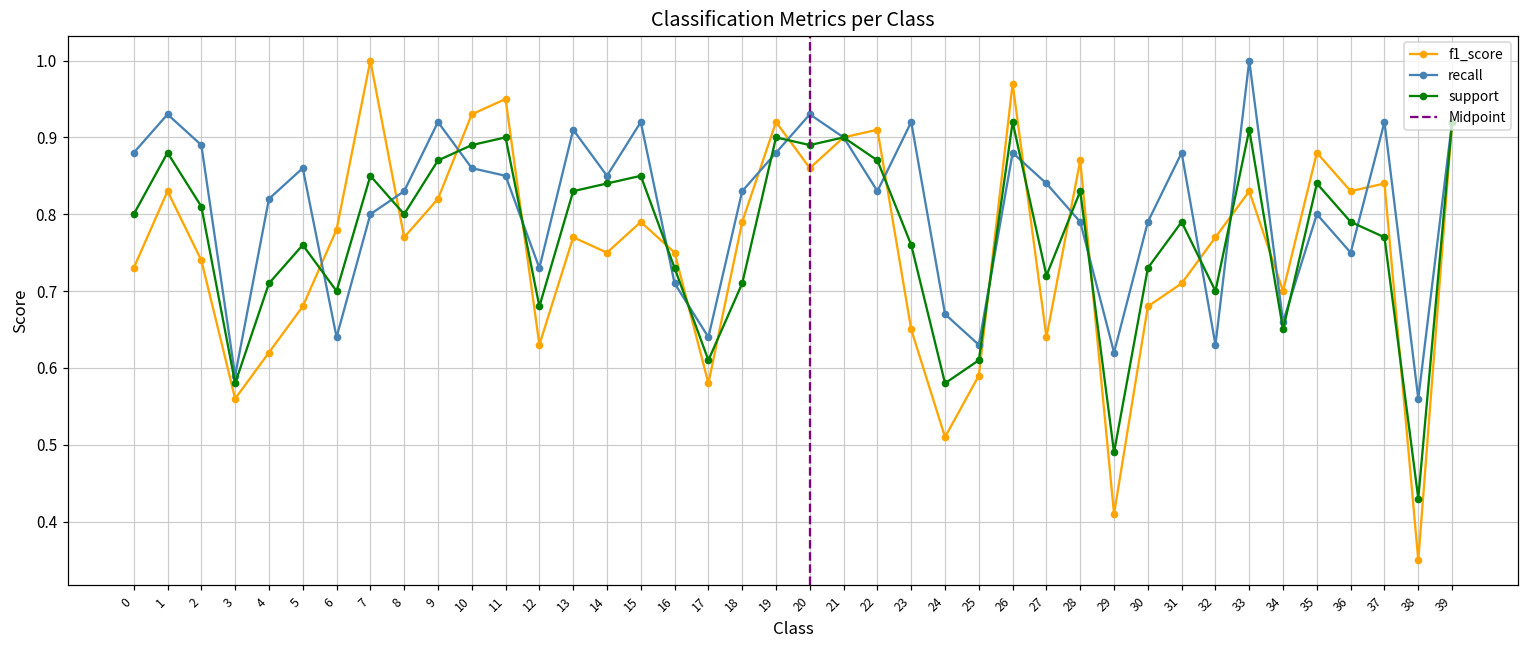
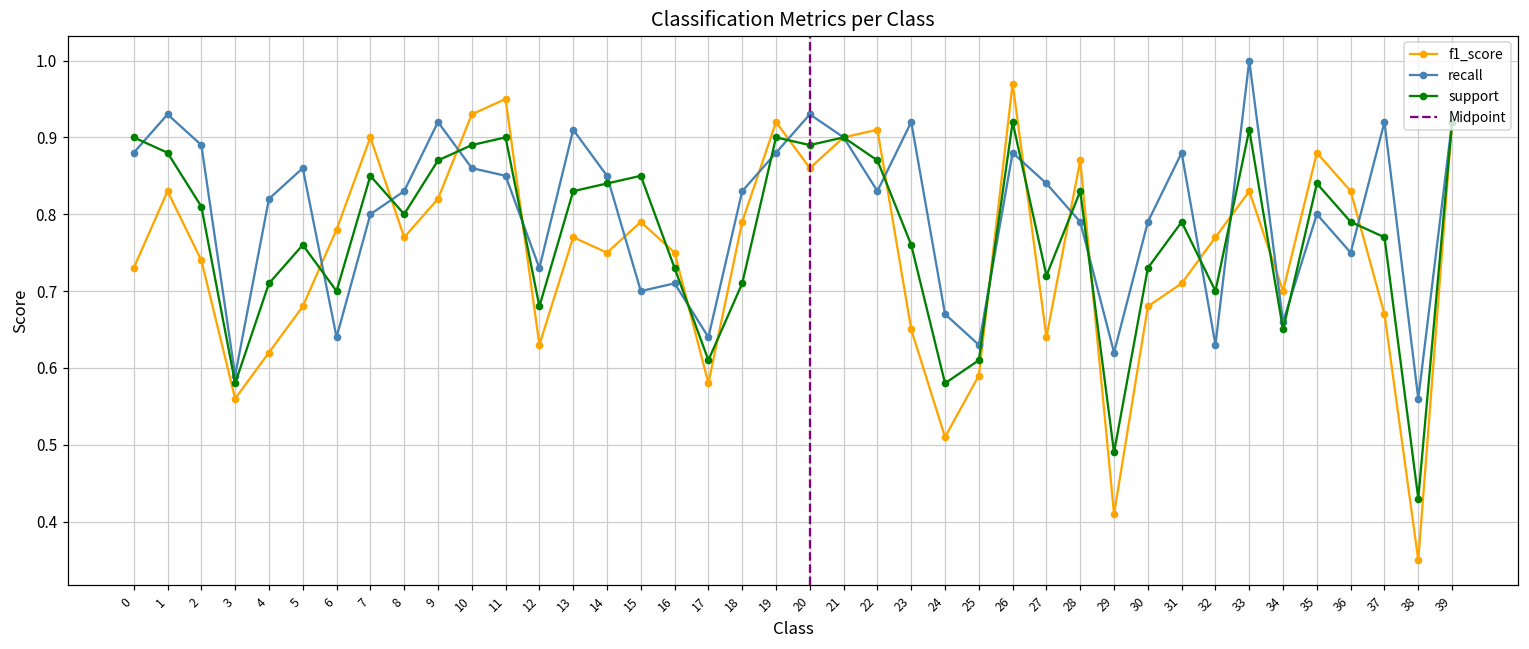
  {
    "f1_score": {
      "0": 0.73,
      "1": 0.83,
      "2": 0.74,
      "3": 0.56,
      "4": 0.62,
      "5": 0.68,
      "6": 0.78,
-     "7": 1.0,
+     "7": 0.9,
      "8": 0.77,
      "9": 0.82,
      "10": 0.93,
      "11": 0.95,
      "12": 0.63,
      "13": 0.77,
      "14": 0.75,
      "15": 0.79,
      "16": 0.75,
      "17": 0.58,
      "18": 0.79,
      "19": 0.92,
      "20": 0.86,
      "22": 0.91,
      "23": 0.65,
      "24": 0.51,
      "25": 0.59,
      "26": 0.97,
      "27": 0.64,
      "28": 0.87,
      "29": 0.41,
      "30": 0.68,
      "31": 0.71,
      "32": 0.77,
      "33": 0.83,
      "34": 0.70,
      "35": 0.88,
      "36": 0.83,
-     "37": 0.84,
+     "37": 0.67,
      "38": 0.35
    },
    "recall": {
      "0": 0.88,
      "1": 0.93,
      "2": 0.89,
      "3": 0.59,
      "4": 0.82,
      "5": 0.86,
      "6": 0.64,
      "7": 0.80,
      "8": 0.83,
      "9": 0.92,
      "10": 0.86,
      "11": 0.85,
      "12": 0.73,
      "13": 0.91,
      "14": 0.85,
-     "15": 0.92,
+     "15": 0.70,
      "16": 0.71,
      "17": 0.64,
      "18": 0.83,
      "19": 0.88,
      "20": 0.93,
      "22": 0.83,
      "23": 0.92,
      "24": 0.67,
      "25": 0.63,
      "26": 0.88,
      "27": 0.84,
      "28": 0.79,
      "29": 0.62,
      "30": 0.79,
      "31": 0.88,
      "32": 0.63,
      "33": 1.00,
      "34": 0.66,
      "35": 0.80,
      "36": 0.75,
      "37": 0.92,
      "38": 0.56
    },
    "support": {
-     "0": 0.8,
+     "0": 0.9,
      "1": 0.88,
      "2": 0.81,
      "3": 0.58,
      "4": 0.71,
      "5": 0.76,
      "6": 0.7,
      "7": 0.85,
      "8": 0.8,
      "9": 0.87,
      "10": 0.89,
      "11": 0.9,
      "12": 0.68,
      "13": 0.83,
      "14": 0.84,
      "15": 0.85,
      "16": 0.73,
      "17": 0.61,
      "18": 0.71,
      "19": 0.9,
      "20": 0.89,
      "22": 0.87,
      "23": 0.76,
      "24": 0.58,
      "25": 0.61,
      "26": 0.92,
      "27": 0.72,
      "28": 0.83,
      "29": 0.49,
      "30": 0.73,
      "31": 0.79,
      "32": 0.7,
      "33": 0.91,
      "34": 0.65,
      "35": 0.84,
      "36": 0.79,
      "37": 0.77,
      "38": 0.43
    }
  }
